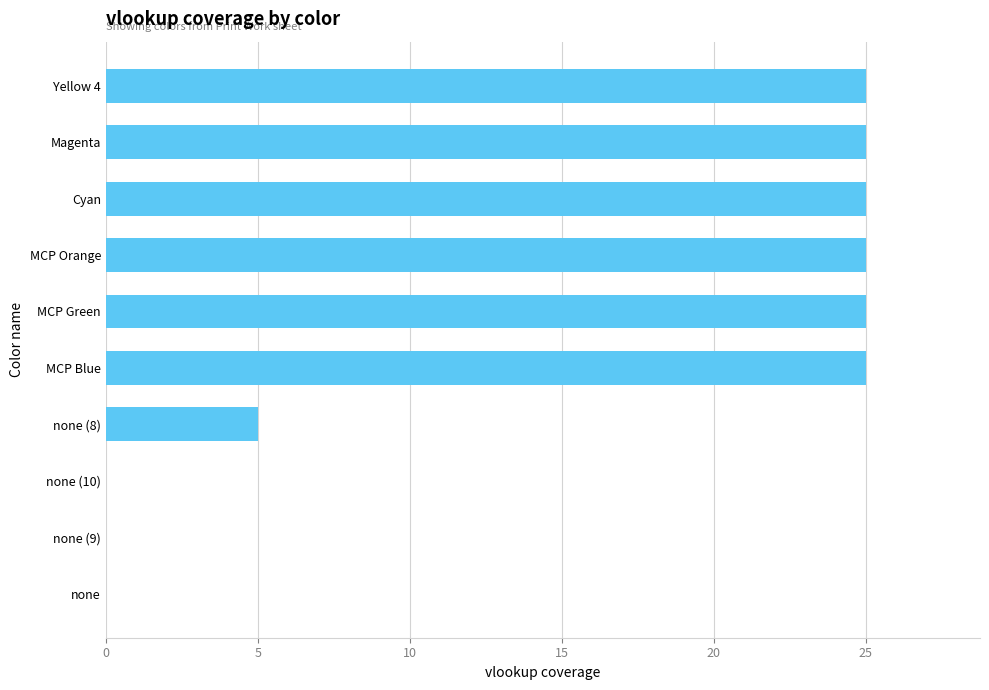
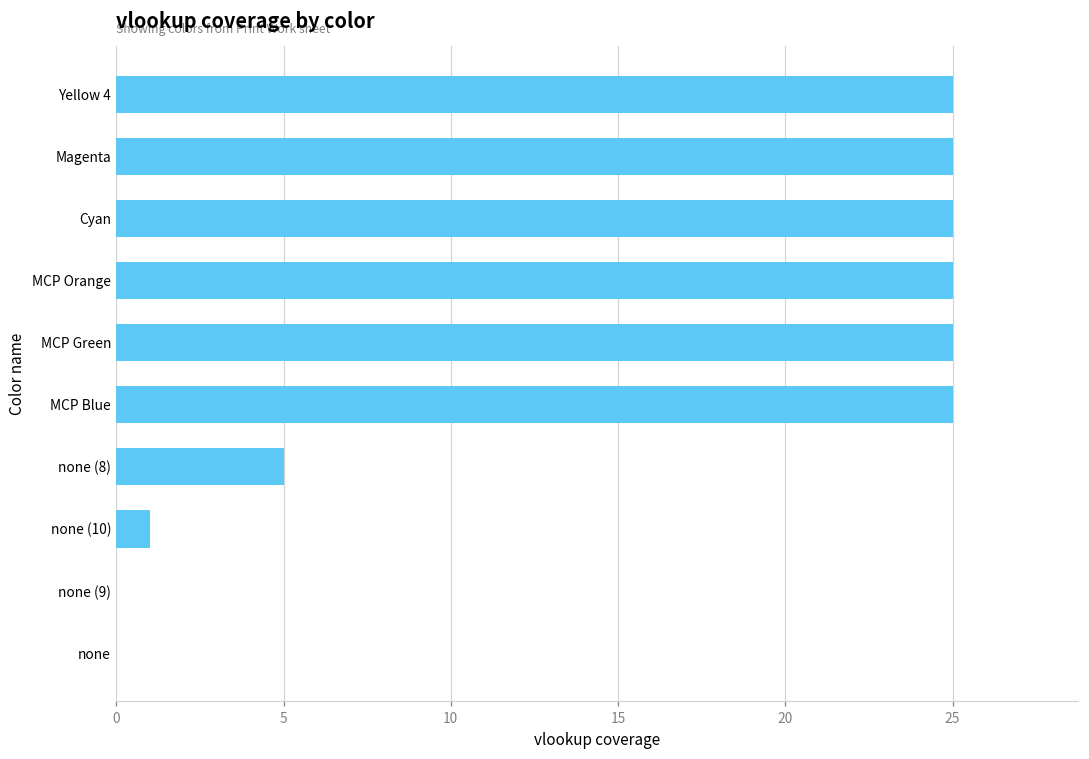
  {
    "Yellow 4": 25,
    "Magenta": 25,
    "Cyan": 25,
    "MCP Orange": 25,
    "MCP Green": 25,
    "MCP Blue": 25,
    "none (8)": 5,
-   "none (10)": 0,
+   "none (10)": 1,
    "none (9)": 0,
    "none": 0
  }
